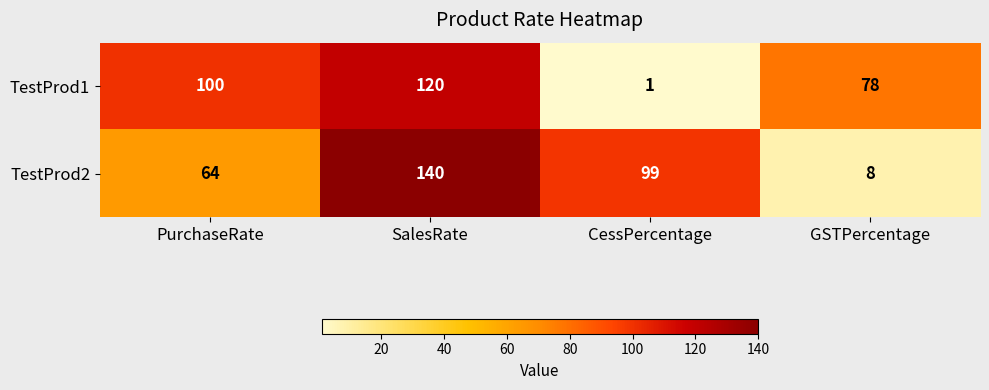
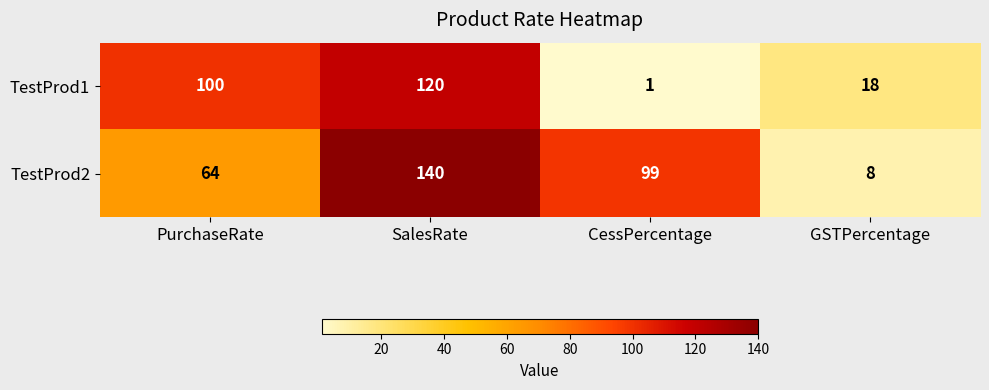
  {
    "TestProd1": {
      "PurchaseRate": 100,
      "SalesRate": 120,
      "CessPercentage": 1,
-     "GSTPercentage": 78
+     "GSTPercentage": 18
    },
    "TestProd2": {
      "PurchaseRate": 64,
      "SalesRate": 140,
      "CessPercentage": 99,
      "GSTPercentage": 8
    }
  }
